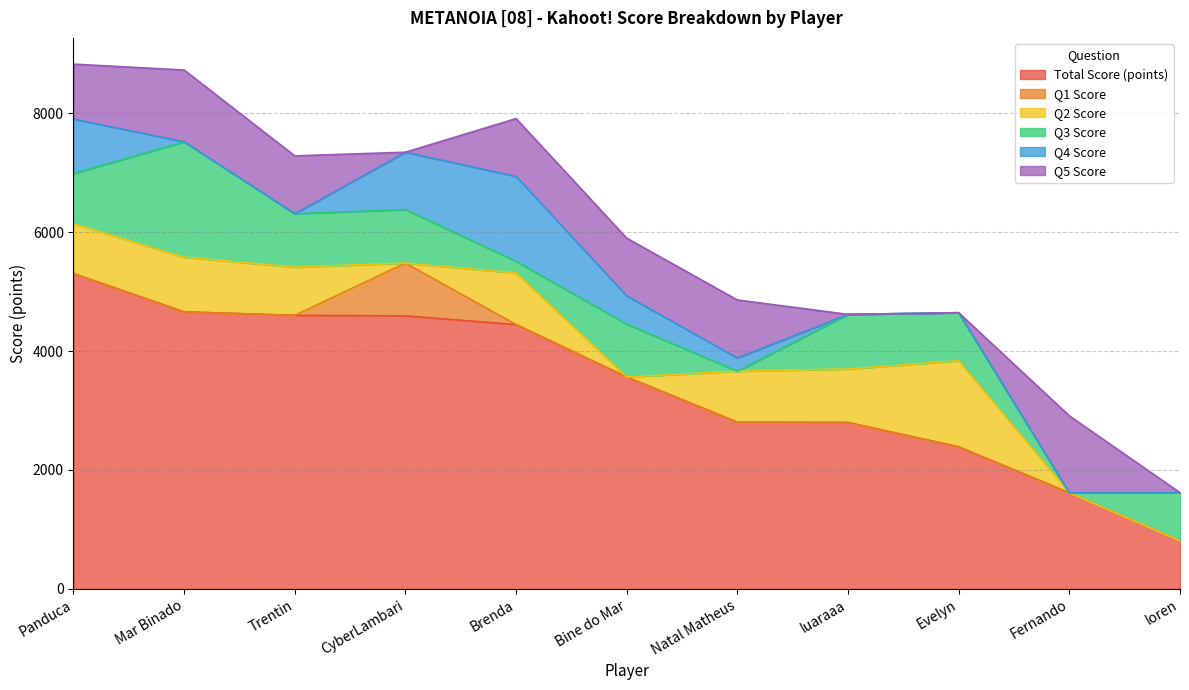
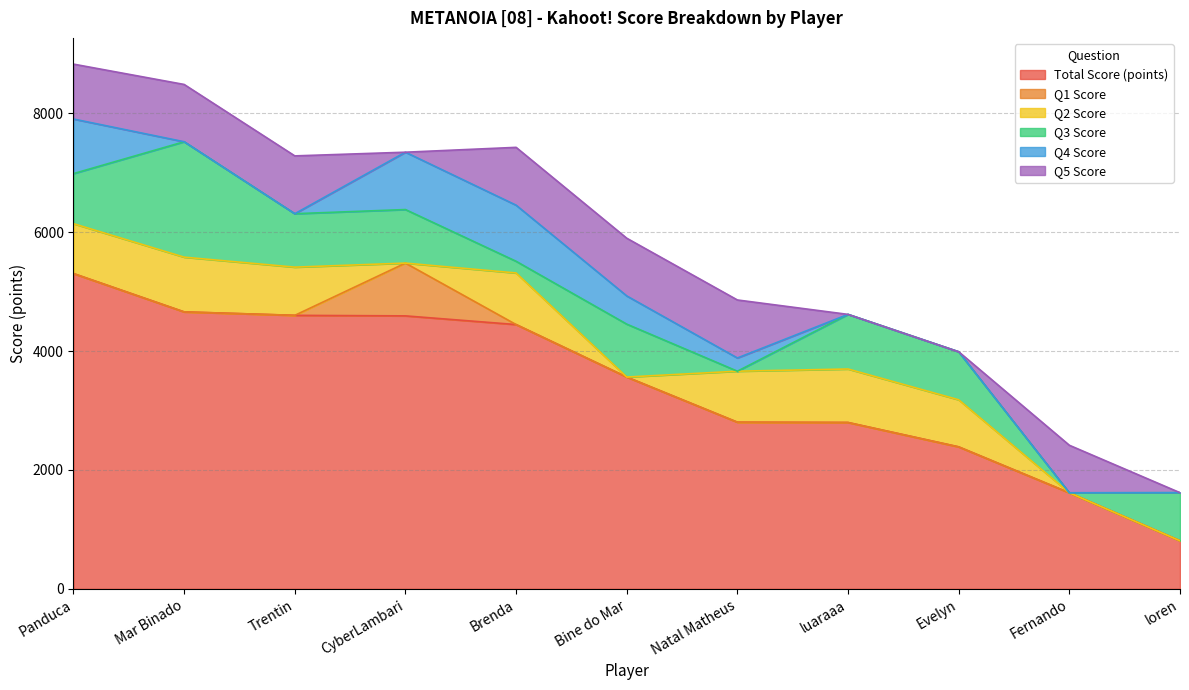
  {
    "Q2 Score": {
      "Panduca": 800,
      "Mar Binado": 900,
      "Trentin": 800,
      "Brenda": 900,
      "luaraaa": 900,
-     "Evelyn": 1400
+     "Evelyn": 800
    },
    "Q3 Score": {
      "Panduca": 800,
      "CyberLambari": 900,
      "Brenda": 200,
      "Bine do Mar": 900
    },
    "Q4 Score": {
      "Panduca": 900,
-     "Brenda": 1400,
+     "Brenda": 900,
      "Bine do Mar": 500,
      "Natal Matheus": 200
    },
    "Q5 Score": {
      "Panduca": 900,
-     "Mar Binado": 1200,
+     "Mar Binado": 1000,
      "Trentin": 1000,
      "Brenda": 1000,
      "Bine do Mar": 1000,
      "Natal Matheus": 1000,
-     "Fernando": 1300
+     "Fernando": 800
    }
  }
